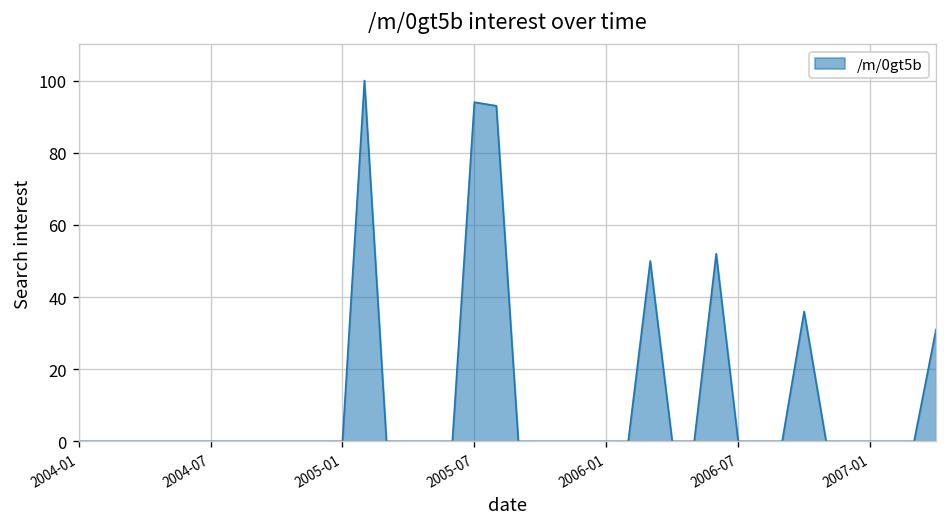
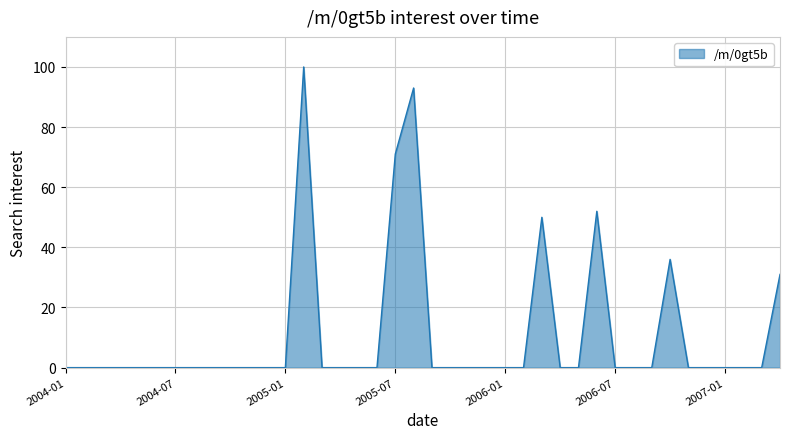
  {
    "2004-01": 0,
    "2004-07": 0,
    "2005-01": 0,
-   "2005-07": 94,
+   "2005-07": 71,
    "2006-01": 0,
    "2006-07": 0,
    "2007-01": 0
  }
